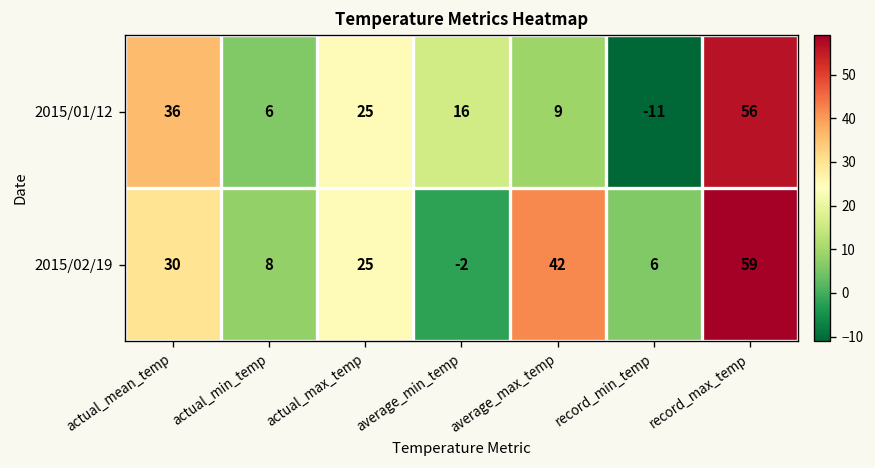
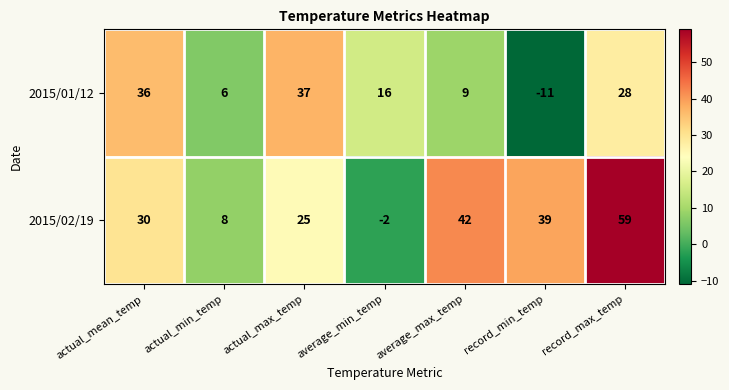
  {
    "2015/01/12": {
      "actual_mean_temp": 36,
      "actual_min_temp": 6,
-     "actual_max_temp": 25,
+     "actual_max_temp": 37,
      "average_min_temp": 16,
      "average_max_temp": 9,
      "record_min_temp": -11,
-     "record_max_temp": 56
+     "record_max_temp": 28
    },
    "2015/02/19": {
      "actual_mean_temp": 30,
      "actual_min_temp": 8,
      "actual_max_temp": 25,
      "average_min_temp": -2,
      "average_max_temp": 42,
-     "record_min_temp": 6,
+     "record_min_temp": 39,
      "record_max_temp": 59
    }
  }
